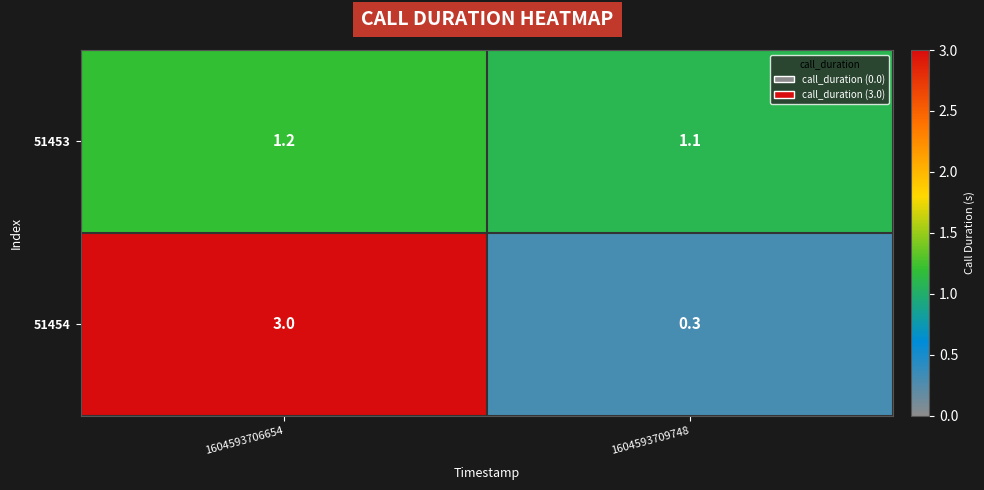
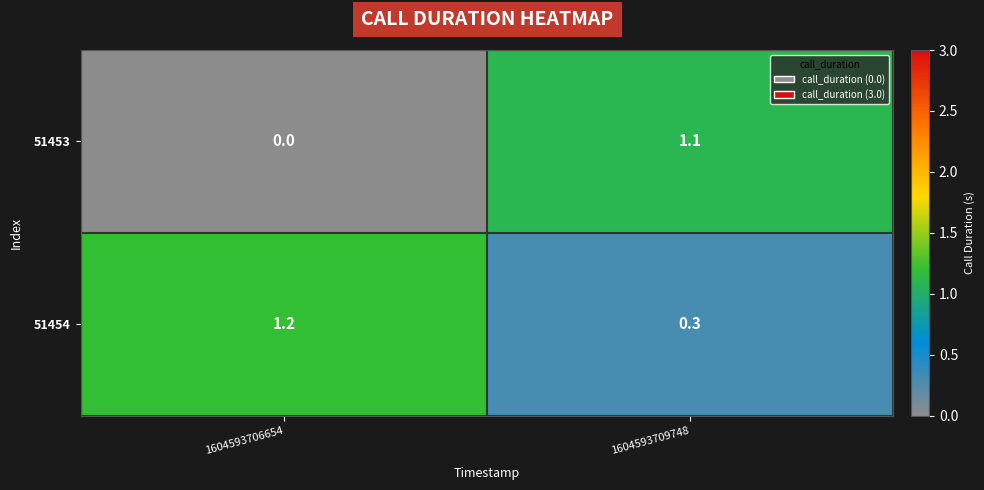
  {
    "51453": {
-     "1604593706654": 1.2,
+     "1604593706654": 0.0,
      "1604593709748": 1.1
    },
    "51454": {
-     "1604593706654": 3.0,
+     "1604593706654": 1.2,
      "1604593709748": 0.3
    }
  }
